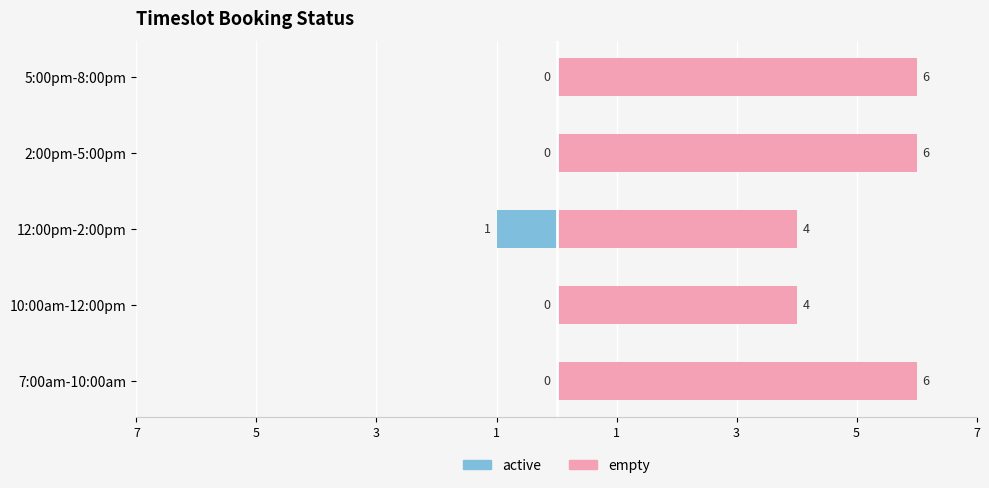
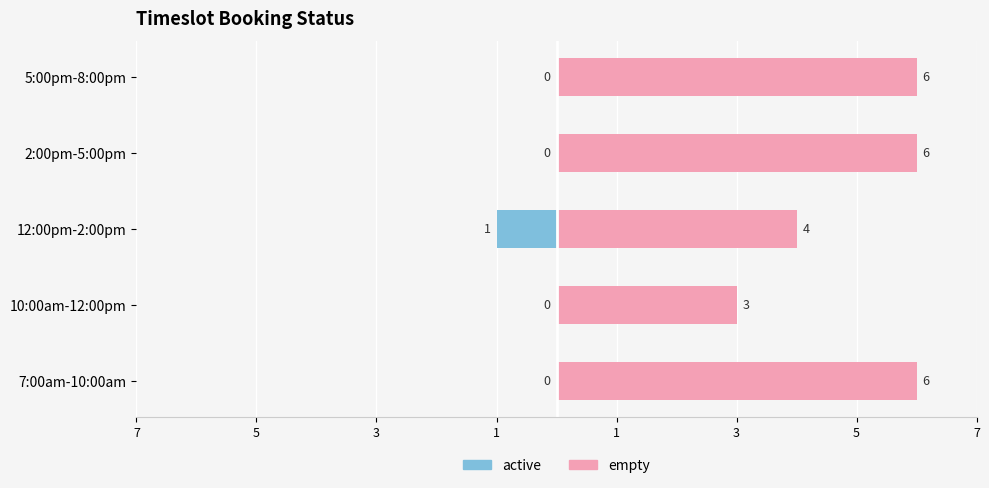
  {
    "active": {
      "5:00pm-8:00pm": 0,
      "2:00pm-5:00pm": 0,
      "10:00am-12:00pm": 0,
      "7:00am-10:00am": 0
    },
    "empty": {
      "5:00pm-8:00pm": 6,
      "2:00pm-5:00pm": 6,
      "12:00pm-2:00pm": 4,
-     "10:00am-12:00pm": 4,
+     "10:00am-12:00pm": 3,
      "7:00am-10:00am": 6
    }
  }
